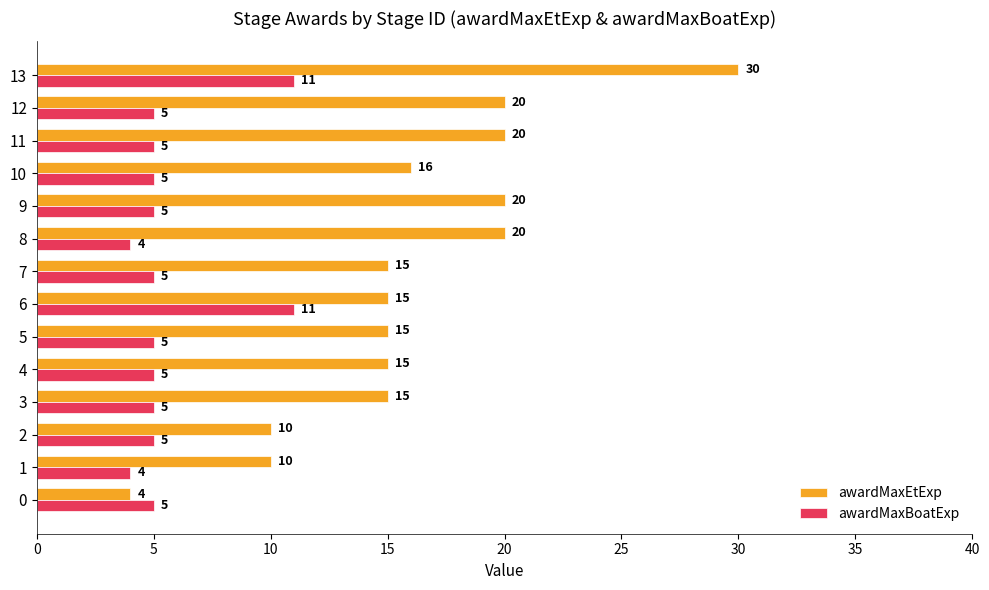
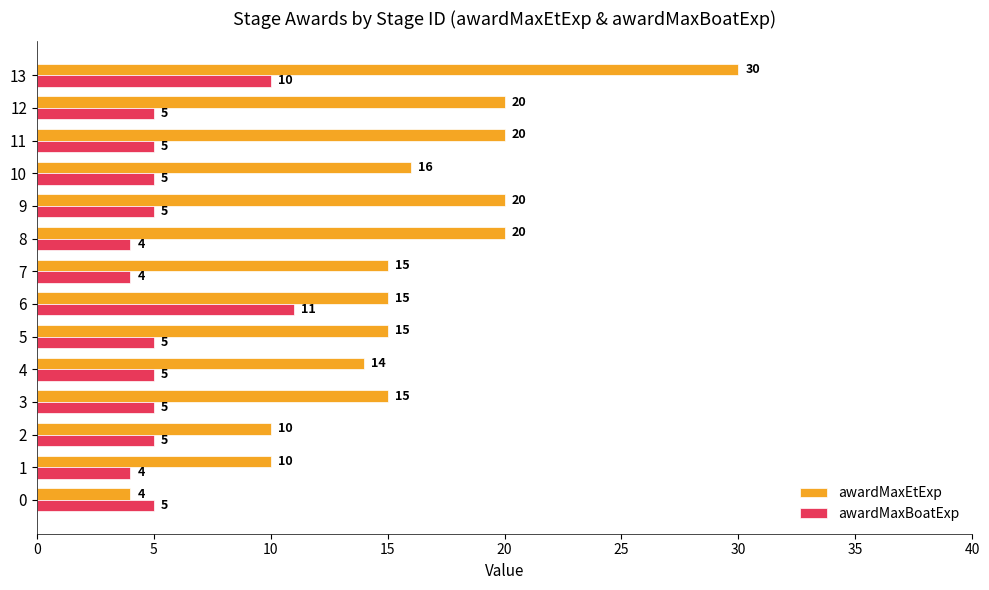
  {
    "awardMaxEtExp": {
      "13": 30,
      "12": 20,
      "11": 20,
      "10": 16,
      "9": 20,
      "8": 20,
      "7": 15,
      "6": 15,
      "5": 15,
-     "4": 15,
+     "4": 14,
      "3": 15,
      "2": 10,
      "1": 10,
      "0": 4
    },
    "awardMaxBoatExp": {
-     "13": 11,
+     "13": 10,
      "12": 5,
      "11": 5,
      "10": 5,
      "9": 5,
      "8": 4,
-     "7": 5,
+     "7": 4,
      "6": 11,
      "5": 5,
      "4": 5,
      "3": 5,
      "2": 5,
      "1": 4,
      "0": 5
    }
  }
